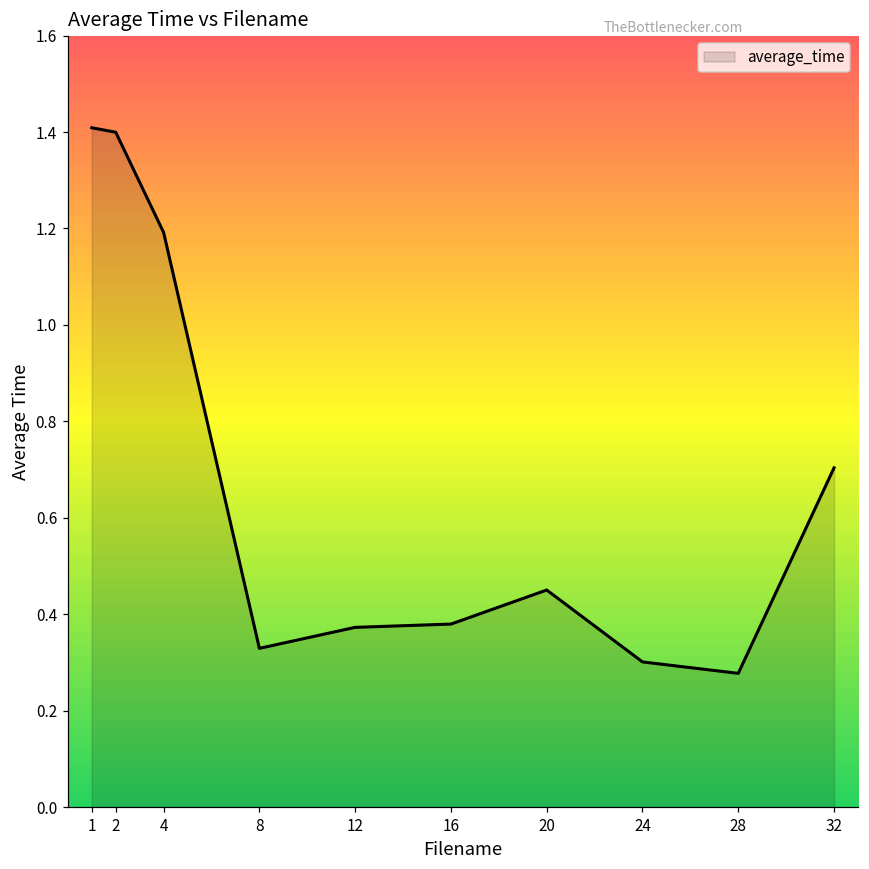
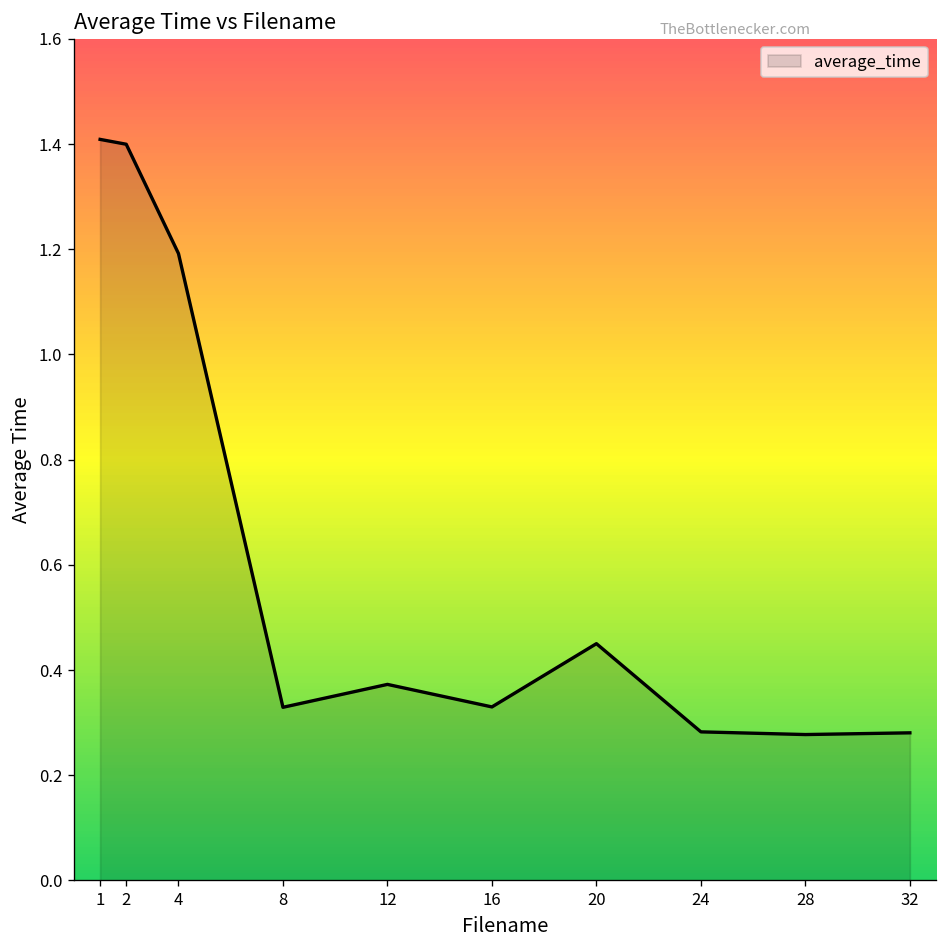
  {
    "1": 1.41,
    "2": 1.40,
    "4": 1.19,
    "8": 0.33,
    "12": 0.37,
-   "16": 0.38,
+   "16": 0.33,
    "20": 0.45,
-   "24": 0.30,
+   "24": 0.28,
    "28": 0.28,
-   "32": 0.70
+   "32": 0.28
  }
